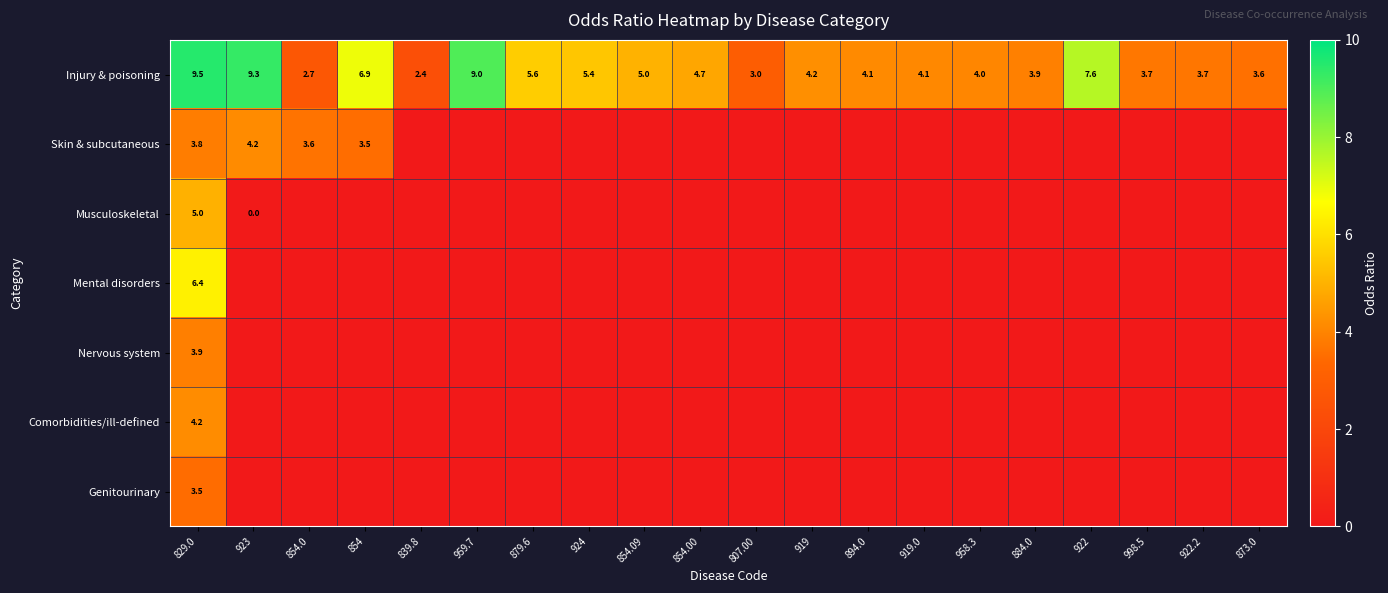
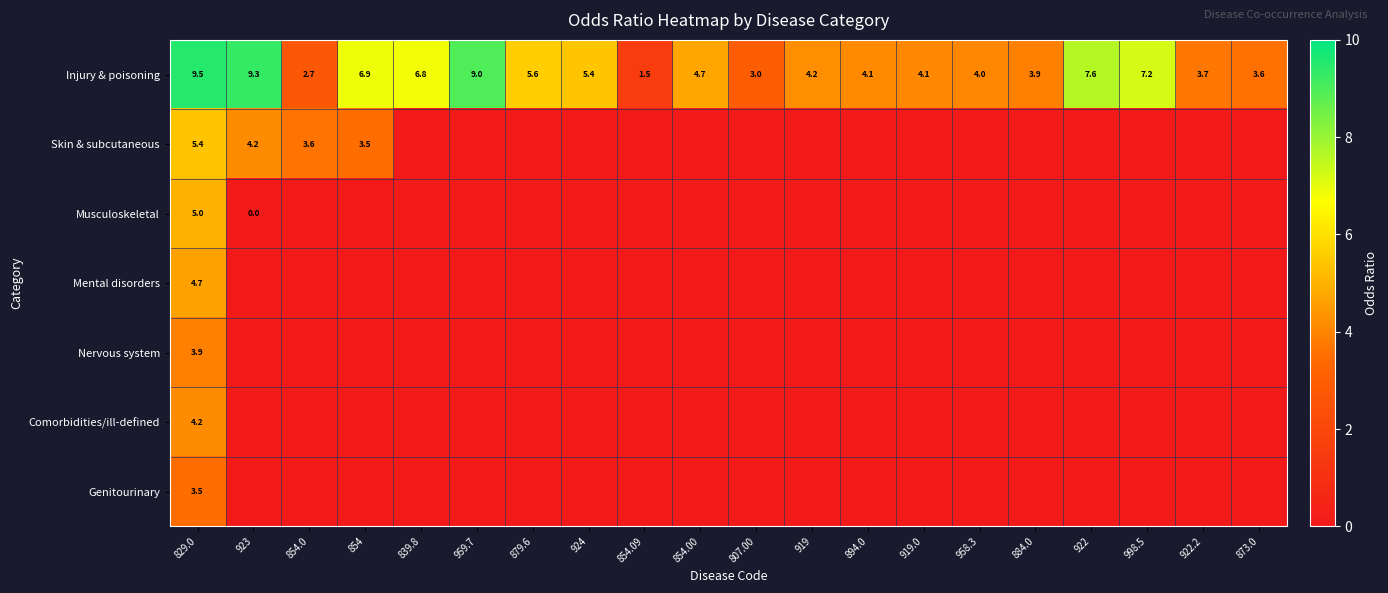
  {
    "Injury & poisoning": {
      "829.0": 9.5,
      "923": 9.3,
      "854.0": 2.7,
      "854": 6.9,
-     "839.8": 2.4,
+     "839.8": 6.8,
      "959.7": 9.0,
      "879.6": 5.6,
      "924": 5.4,
-     "854.09": 5.0,
+     "854.09": 1.5,
      "854.00": 4.7,
      "807.00": 3.0,
      "919": 4.2,
      "894.0": 4.1,
      "919.0": 4.1,
      "958.3": 4.0,
      "884.0": 3.9,
      "922": 7.6,
-     "998.5": 3.7,
+     "998.5": 7.2,
      "922.2": 3.7,
      "873.0": 3.6
    },
    "Skin & subcutaneous": {
-     "829.0": 3.8,
+     "829.0": 5.4,
      "923": 4.2,
      "854.0": 3.6,
      "854": 3.5
    },
    "Musculoskeletal": {
      "829.0": 5.0,
      "923": 0.0
    },
    "Mental disorders": {
-     "829.0": 6.4
+     "829.0": 4.7
    },
    "Nervous system": {
      "829.0": 3.9
    },
    "Comorbidities/ill-defined": {
      "829.0": 4.2
    },
    "Genitourinary": {
      "829.0": 3.5
    }
  }
